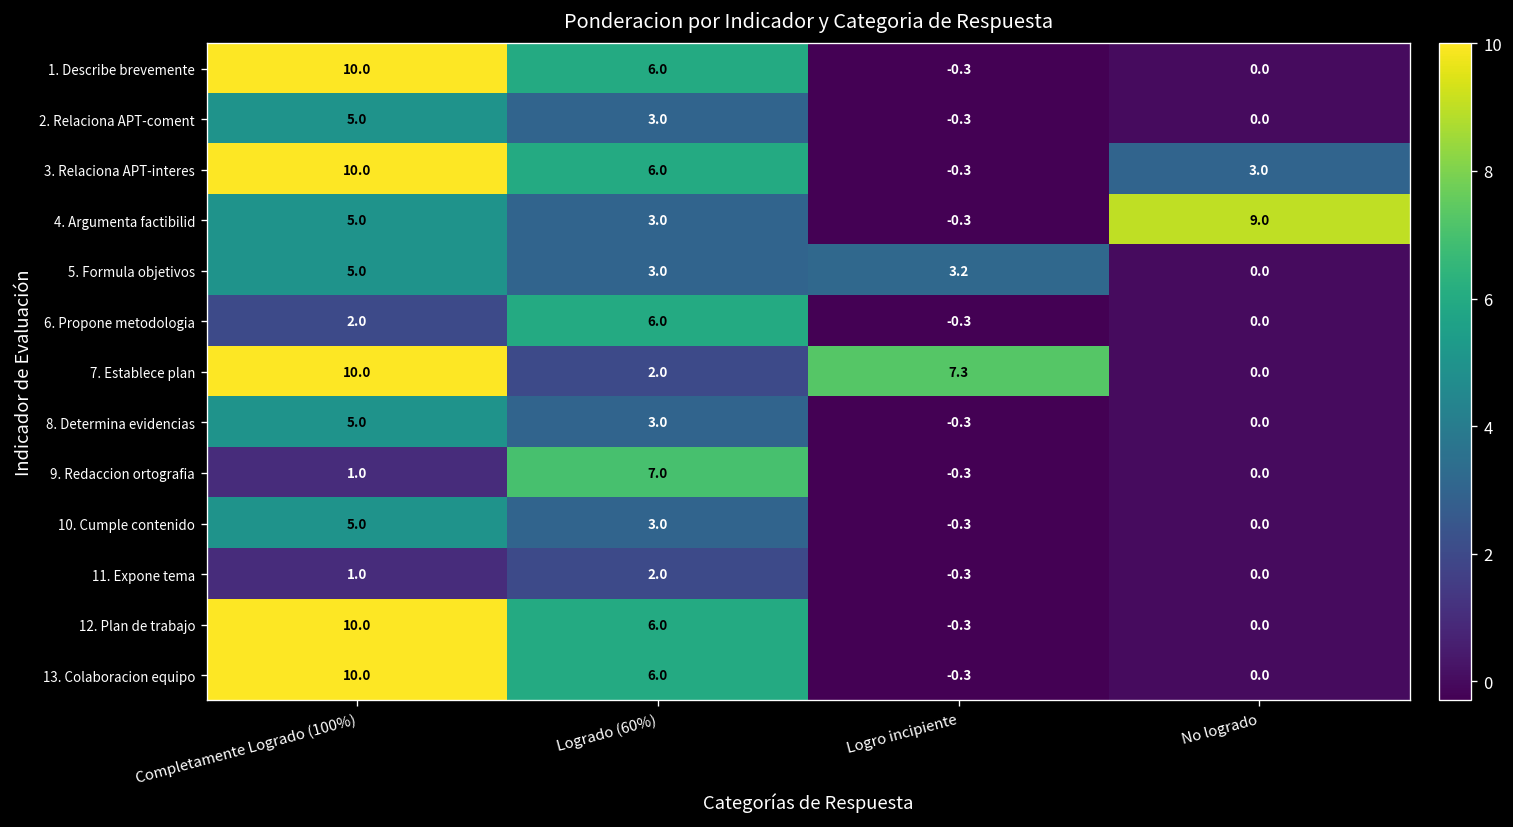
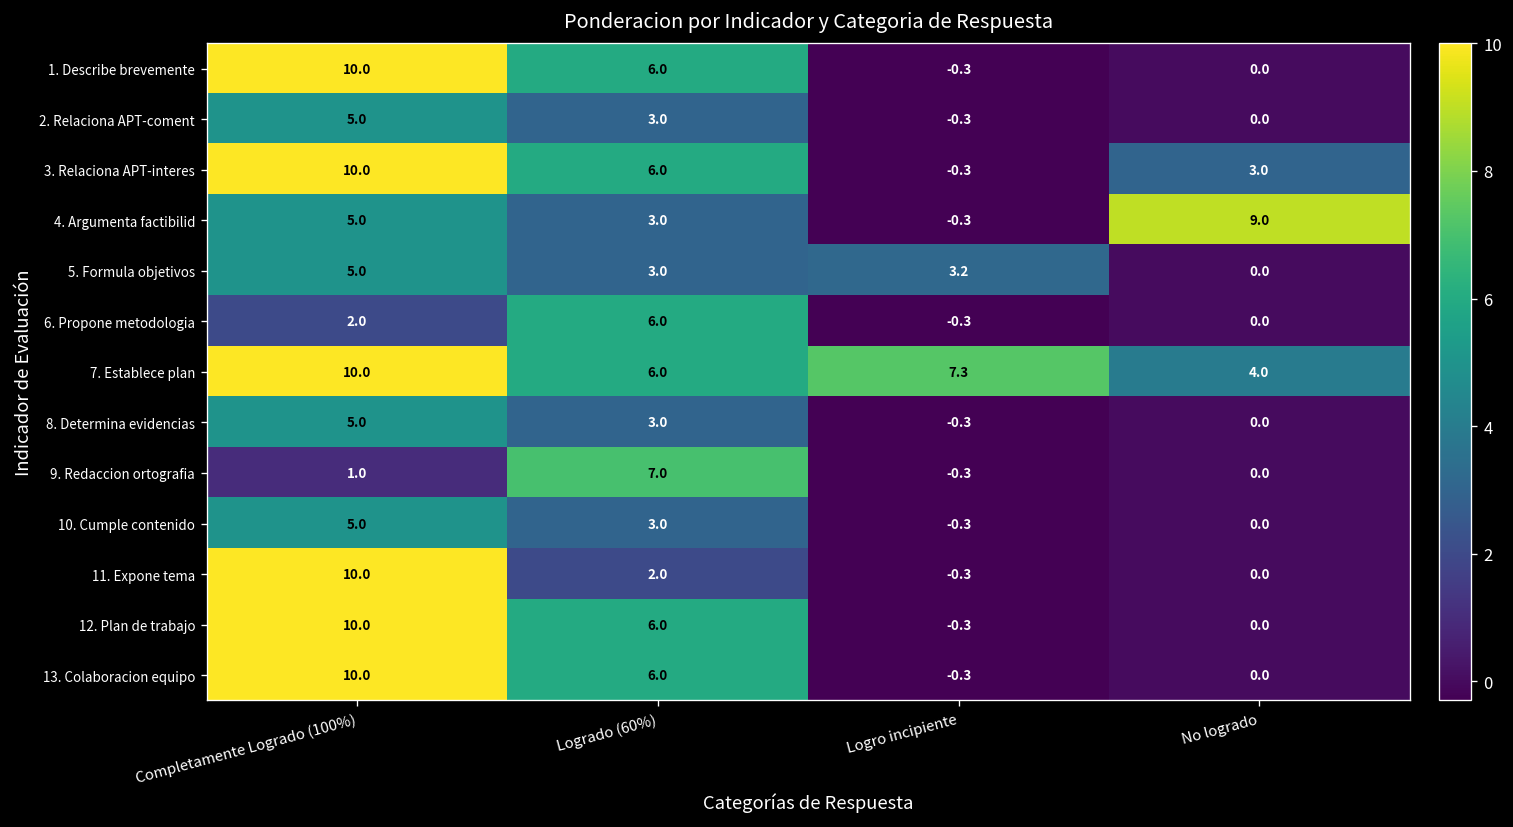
  {
    "1. Describe brevemente": {
      "Completamente Logrado (100%)": 10.0,
      "Logrado (60%)": 6.0,
      "Logro incipiente": -0.3,
      "No logrado": 0.0
    },
    "2. Relaciona APT-coment": {
      "Completamente Logrado (100%)": 5.0,
      "Logrado (60%)": 3.0,
      "Logro incipiente": -0.3,
      "No logrado": 0.0
    },
    "3. Relaciona APT-interes": {
      "Completamente Logrado (100%)": 10.0,
      "Logrado (60%)": 6.0,
      "Logro incipiente": -0.3,
      "No logrado": 3.0
    },
    "4. Argumenta factibilid": {
      "Completamente Logrado (100%)": 5.0,
      "Logrado (60%)": 3.0,
      "Logro incipiente": -0.3,
      "No logrado": 9.0
    },
    "5. Formula objetivos": {
      "Completamente Logrado (100%)": 5.0,
      "Logrado (60%)": 3.0,
      "Logro incipiente": 3.2,
      "No logrado": 0.0
    },
    "6. Propone metodologia": {
      "Completamente Logrado (100%)": 2.0,
      "Logrado (60%)": 6.0,
      "Logro incipiente": -0.3,
      "No logrado": 0.0
    },
    "7. Establece plan": {
      "Completamente Logrado (100%)": 10.0,
-     "Logrado (60%)": 2.0,
+     "Logrado (60%)": 6.0,
      "Logro incipiente": 7.3,
-     "No logrado": 0.0
+     "No logrado": 4.0
    },
    "8. Determina evidencias": {
      "Completamente Logrado (100%)": 5.0,
      "Logrado (60%)": 3.0,
      "Logro incipiente": -0.3,
      "No logrado": 0.0
    },
    "9. Redaccion ortografia": {
      "Completamente Logrado (100%)": 1.0,
      "Logrado (60%)": 7.0,
      "Logro incipiente": -0.3,
      "No logrado": 0.0
    },
    "10. Cumple contenido": {
      "Completamente Logrado (100%)": 5.0,
      "Logrado (60%)": 3.0,
      "Logro incipiente": -0.3,
      "No logrado": 0.0
    },
    "11. Expone tema": {
-     "Completamente Logrado (100%)": 1.0,
+     "Completamente Logrado (100%)": 10.0,
      "Logrado (60%)": 2.0,
      "Logro incipiente": -0.3,
      "No logrado": 0.0
    },
    "12. Plan de trabajo": {
      "Completamente Logrado (100%)": 10.0,
      "Logrado (60%)": 6.0,
      "Logro incipiente": -0.3,
      "No logrado": 0.0
    },
    "13. Colaboracion equipo": {
      "Completamente Logrado (100%)": 10.0,
      "Logrado (60%)": 6.0,
      "Logro incipiente": -0.3,
      "No logrado": 0.0
    }
  }
